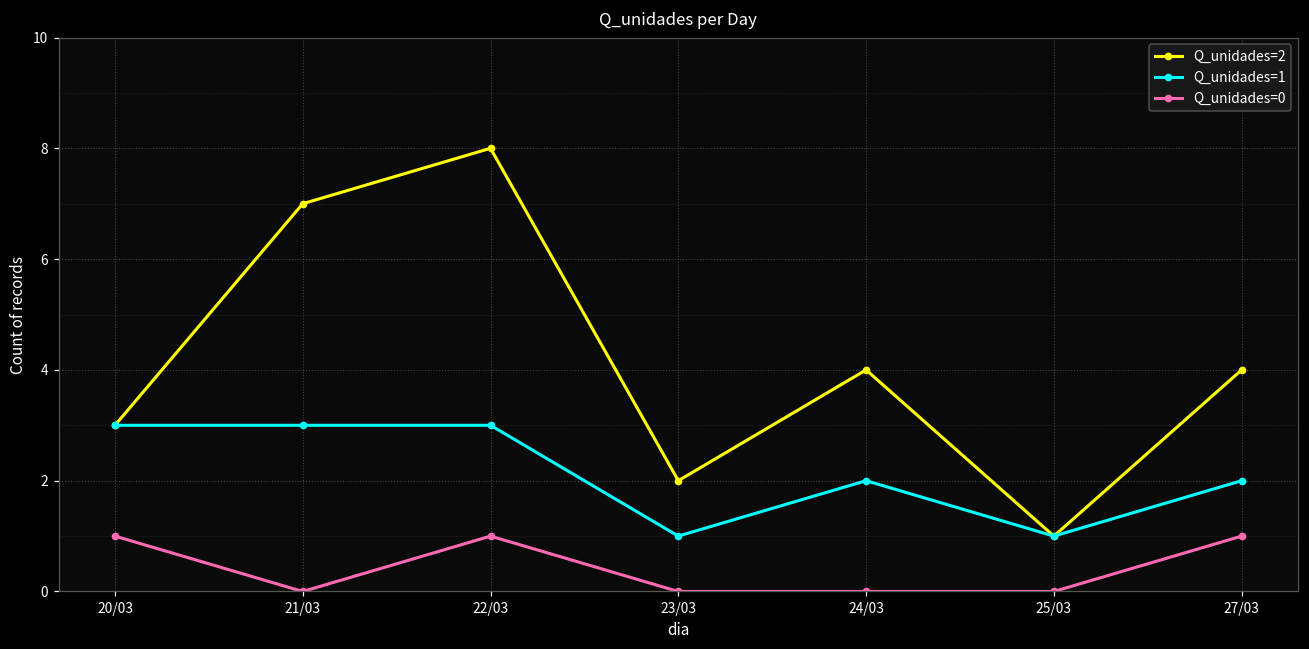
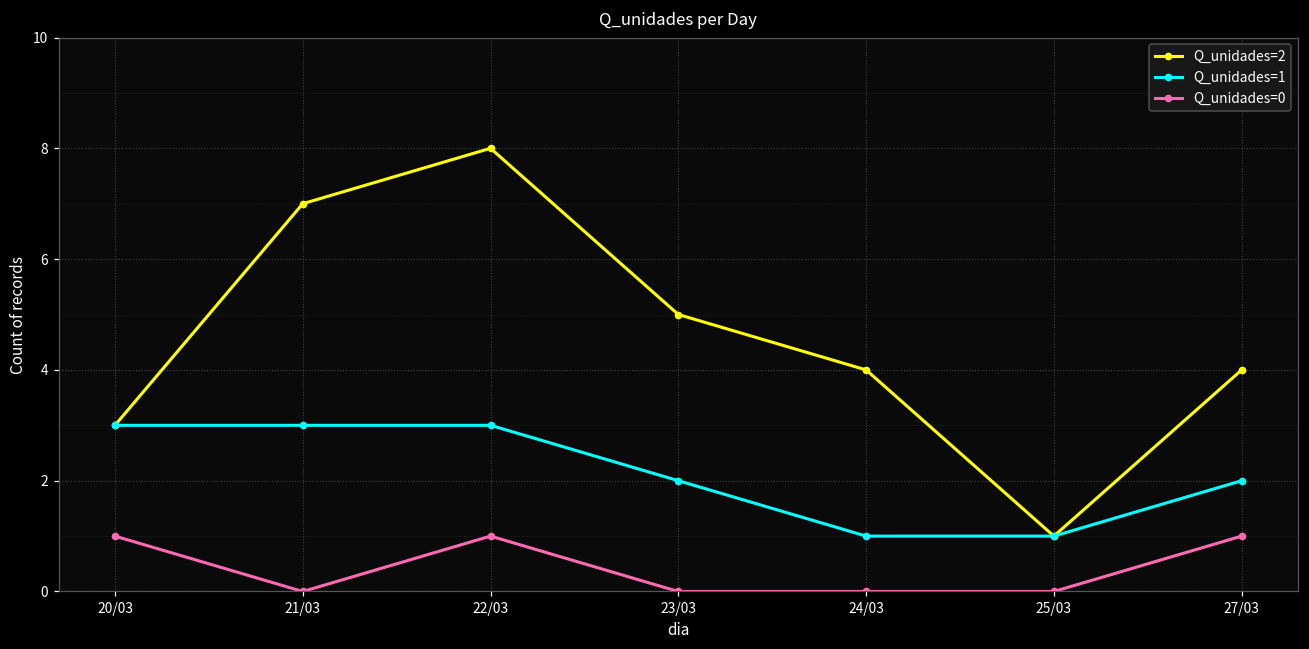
  {
    "Q_unidades=2": {
      "21/03": 7,
      "22/03": 8,
-     "23/03": 2,
+     "23/03": 5,
      "24/03": 4,
      "27/03": 4
    },
    "Q_unidades=1": {
      "21/03": 3,
      "22/03": 3,
-     "23/03": 1,
-     "24/03": 2,
+     "23/03": 2,
+     "24/03": 1,
      "27/03": 2
    },
    "Q_unidades=0": {
      "20/03": 1,
      "21/03": 0,
      "22/03": 1,
      "23/03": 0,
      "24/03": 0,
      "25/03": 0,
      "27/03": 1
    }
  }
